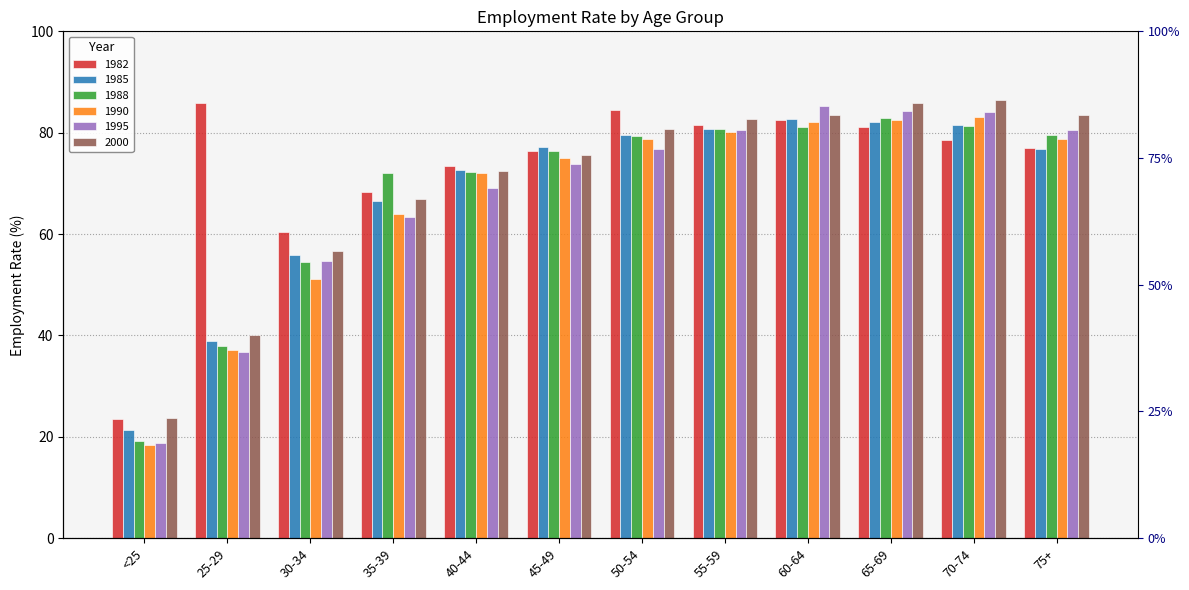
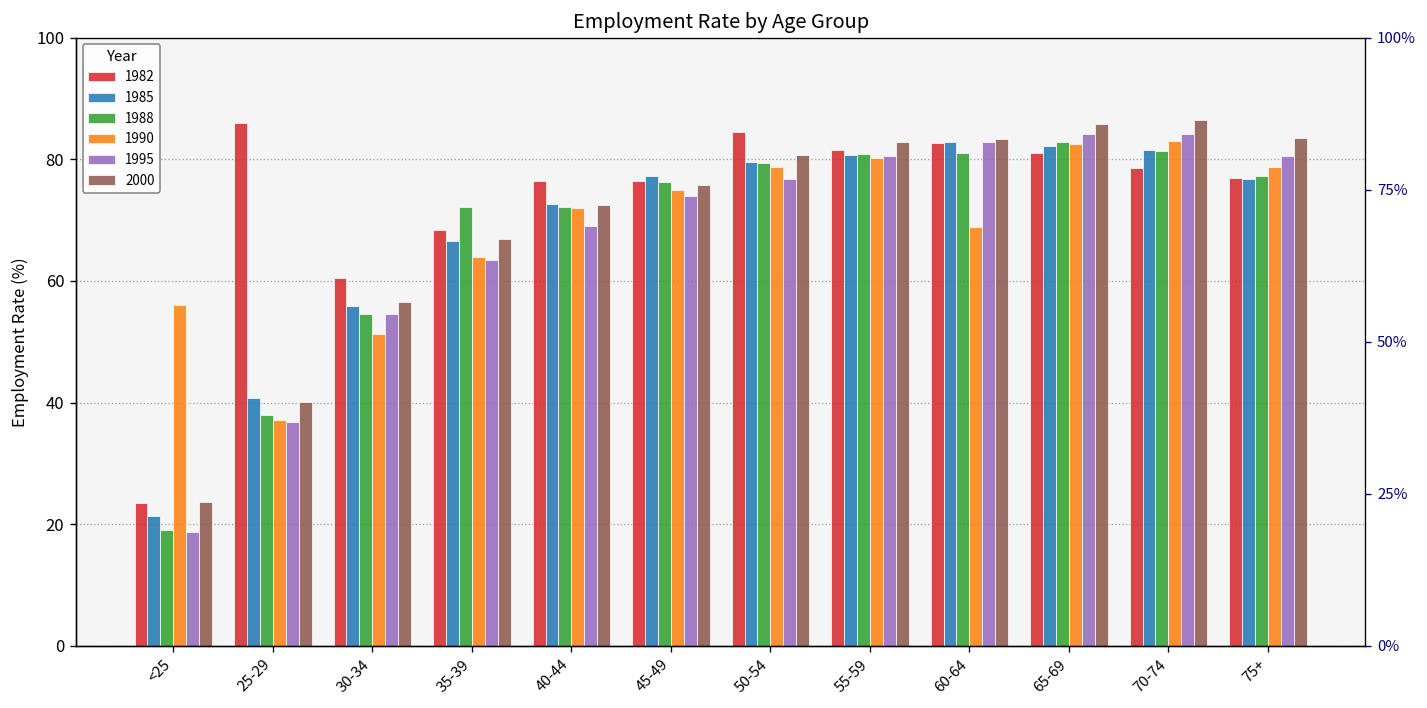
  {
    "1982": {
      "<25": 24,
      "25-29": 86,
      "30-34": 61,
      "35-39": 68,
-     "40-44": 73,
+     "40-44": 77,
      "45-49": 76,
      "50-54": 85,
      "55-59": 82,
      "60-64": 83,
      "65-69": 81,
      "70-74": 79,
      "75+": 77
    },
    "1985": {
      "<25": 21,
-     "25-29": 39,
+     "25-29": 41,
      "30-34": 56,
      "35-39": 67,
      "40-44": 73,
      "45-49": 77,
      "50-54": 80,
      "55-59": 81,
      "60-64": 83,
      "65-69": 82,
      "70-74": 82,
      "75+": 77
    },
    "1988": {
      "<25": 19,
      "25-29": 38,
      "30-34": 55,
      "35-39": 72,
      "40-44": 72,
      "45-49": 76,
      "50-54": 79,
      "55-59": 81,
      "60-64": 81,
      "65-69": 83,
      "70-74": 81,
-     "75+": 80
+     "75+": 77
    },
    "1990": {
-     "<25": 18,
+     "<25": 56,
      "25-29": 37,
      "30-34": 51,
      "35-39": 64,
      "40-44": 72,
      "45-49": 75,
      "50-54": 79,
      "55-59": 80,
-     "60-64": 82,
+     "60-64": 69,
      "65-69": 83,
      "70-74": 83,
      "75+": 79
    },
    "1995": {
      "<25": 19,
      "25-29": 37,
      "30-34": 55,
      "35-39": 63,
      "40-44": 69,
      "45-49": 74,
      "50-54": 77,
      "55-59": 81,
-     "60-64": 85,
+     "60-64": 83,
      "65-69": 84,
      "70-74": 84,
      "75+": 81
    },
    "2000": {
      "<25": 24,
      "25-29": 40,
      "30-34": 57,
      "35-39": 67,
      "40-44": 72,
      "45-49": 76,
      "50-54": 81,
      "55-59": 83,
      "60-64": 83,
      "65-69": 86,
      "70-74": 86,
      "75+": 84
    }
  }
